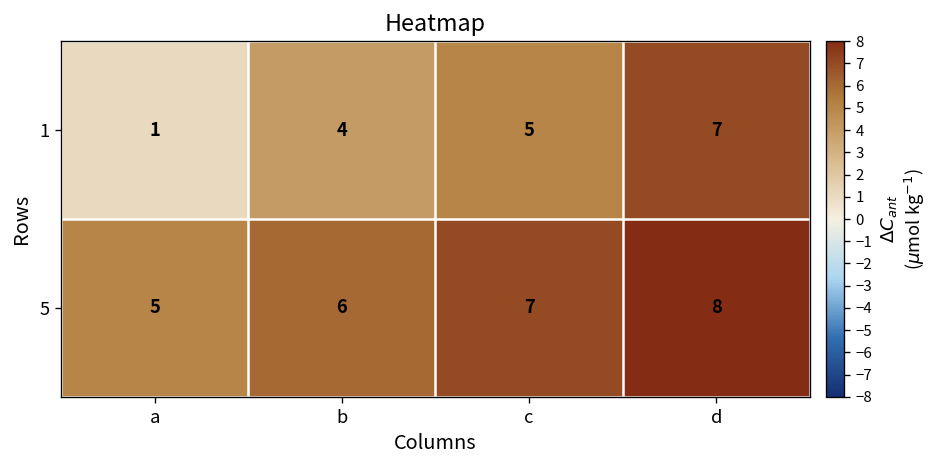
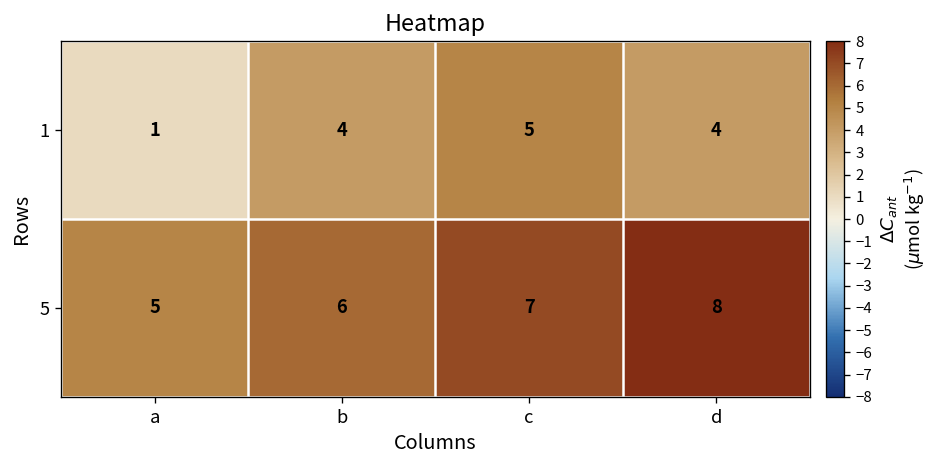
  {
    "1": {
      "a": 1,
      "b": 4,
      "c": 5,
-     "d": 7
+     "d": 4
    },
    "5": {
      "a": 5,
      "b": 6,
      "c": 7,
      "d": 8
    }
  }
